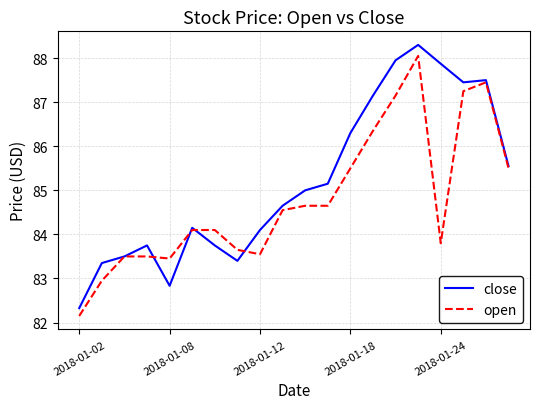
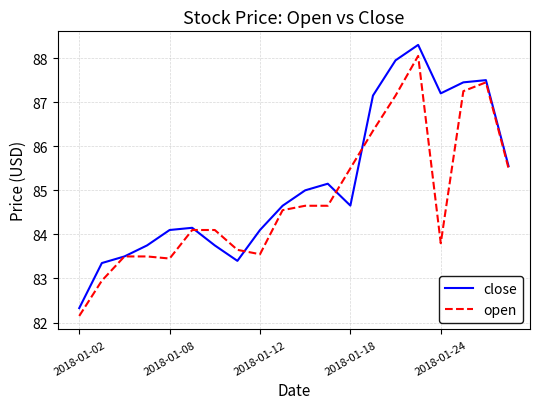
  {
    "close": {
      "2018-01-02": 82.3,
-     "2018-01-08": 82.8,
+     "2018-01-08": 84.1,
      "2018-01-12": 84.1,
-     "2018-01-18": 86.3,
-     "2018-01-24": 87.9
+     "2018-01-18": 84.7,
+     "2018-01-24": 87.2
    },
    "open": {
      "2018-01-02": 82.2,
      "2018-01-08": 83.5,
      "2018-01-12": 83.6,
      "2018-01-18": 85.5,
      "2018-01-24": 83.8
    }
  }
